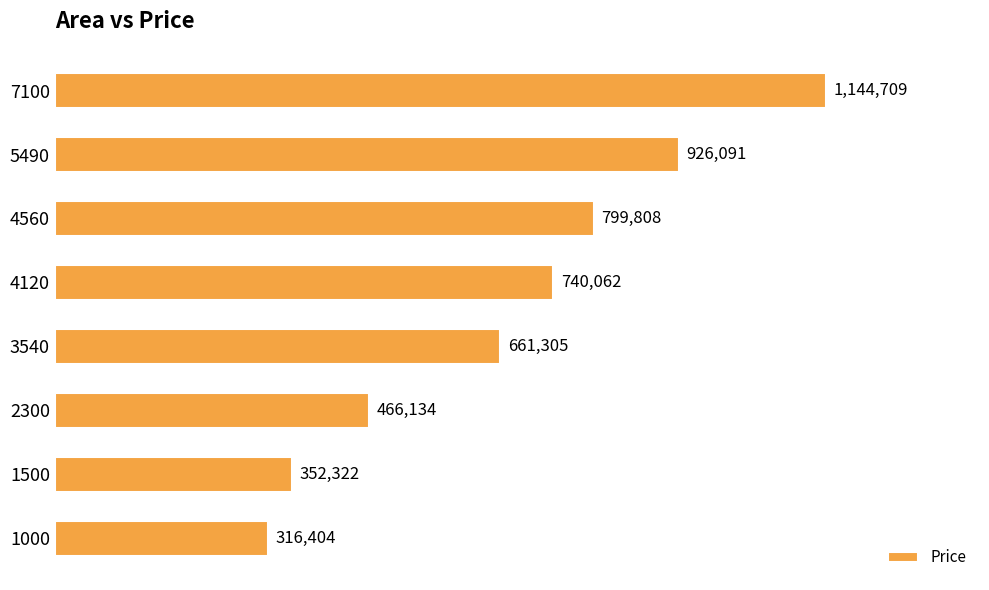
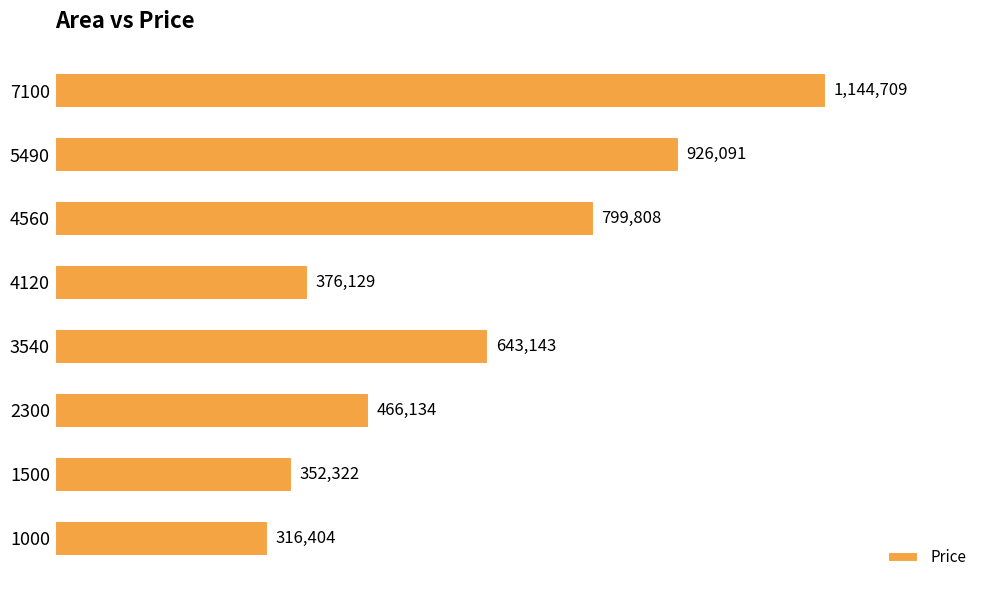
  {
    "7100": "1,144,709",
    "5490": "926,091",
    "4560": "799,808",
-   "4120": "740,062",
-   "3540": "661,305",
+   "4120": "376,129",
+   "3540": "643,143",
    "2300": "466,134",
    "1500": "352,322",
    "1000": "316,404"
  }
